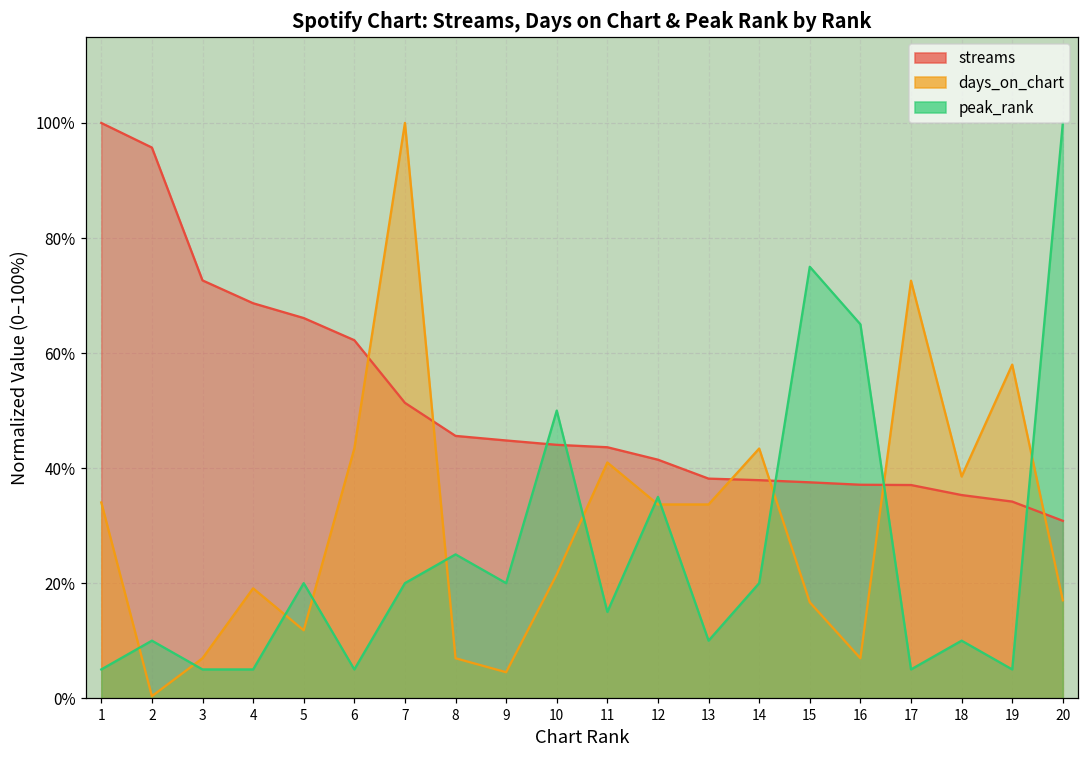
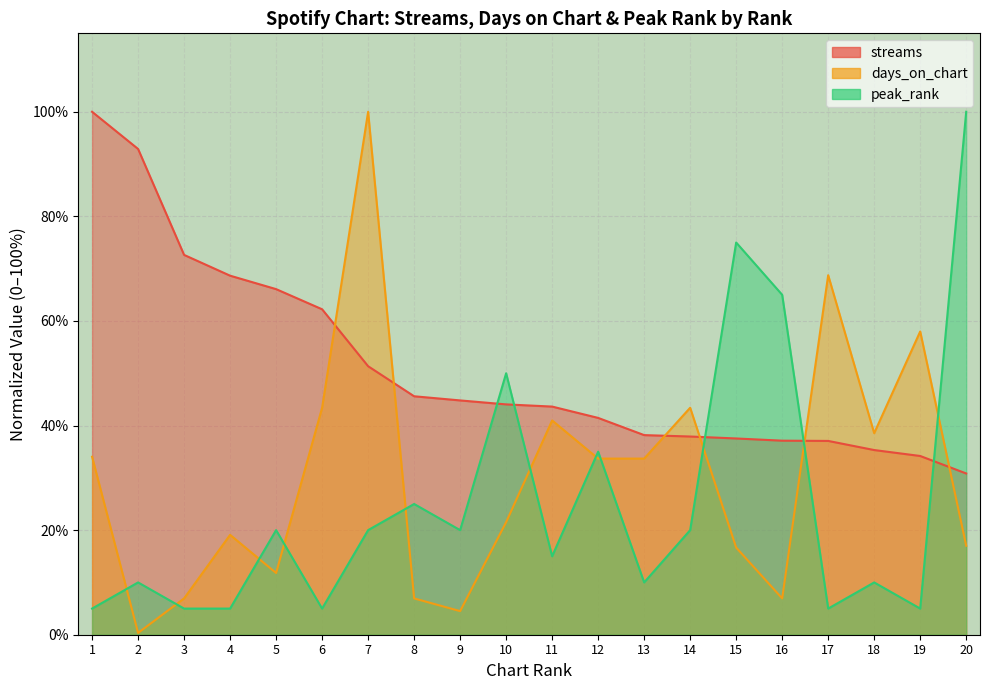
  {
    "streams": {
      "1": "100%",
-     "2": "96%",
+     "2": "93%",
      "3": "73%",
      "4": "69%",
      "5": "66%",
      "6": "62%",
      "7": "51%",
      "8": "46%",
      "9": "45%",
      "10": "44%",
      "11": "44%",
      "12": "41%",
      "13": "38%",
      "14": "38%",
      "15": "38%",
      "16": "37%",
      "17": "37%",
      "18": "35%",
      "19": "34%",
      "20": "31%"
    },
    "days_on_chart": {
      "1": "34%",
      "2": "0%",
      "3": "7%",
      "4": "19%",
      "5": "12%",
      "6": "43%",
      "7": "100%",
      "8": "7%",
      "9": "5%",
      "10": "22%",
      "11": "41%",
      "12": "34%",
      "13": "34%",
      "14": "43%",
      "15": "17%",
      "16": "7%",
-     "17": "73%",
+     "17": "69%",
      "18": "39%",
      "19": "58%",
      "20": "17%"
    },
    "peak_rank": {
      "1": "5%",
      "2": "10%",
      "3": "5%",
      "4": "5%",
      "5": "20%",
      "6": "5%",
      "7": "20%",
      "8": "25%",
      "9": "20%",
      "10": "50%",
      "11": "15%",
      "12": "35%",
      "13": "10%",
      "14": "20%",
      "15": "75%",
      "16": "65%",
      "17": "5%",
      "18": "10%",
      "19": "5%",
      "20": "100%"
    }
  }
